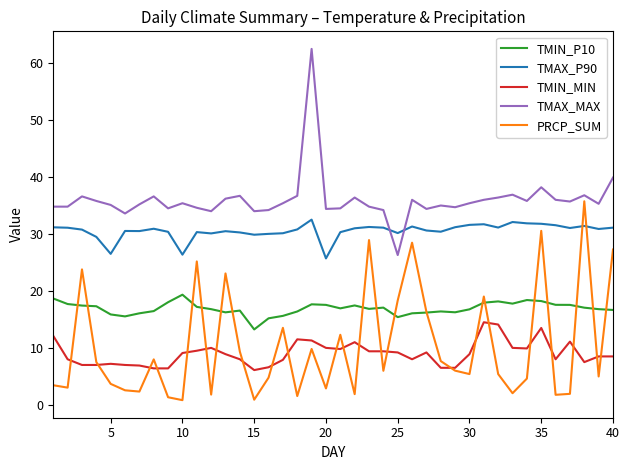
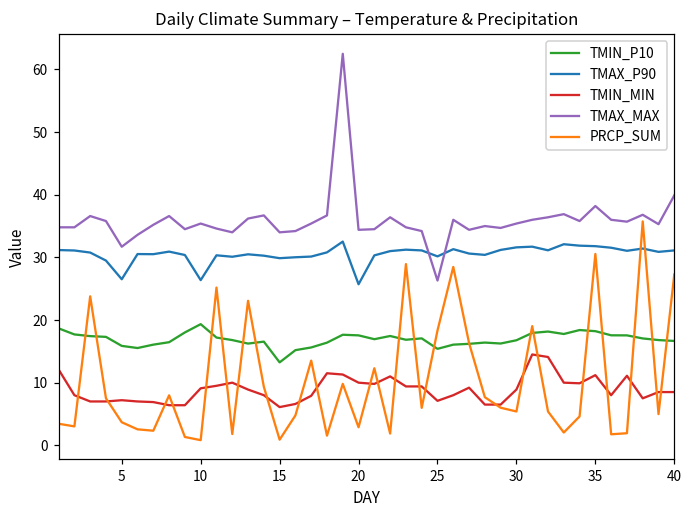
  {
    "TMIN_P10": {
      "5": 16,
      "10": 19,
      "15": 13,
      "20": 18,
      "25": 15,
      "30": 17,
      "35": 18,
      "40": 17
    },
    "TMAX_P90": {
      "5": 27,
      "10": 26,
      "15": 30,
      "20": 26,
      "25": 30,
      "30": 32,
      "35": 32,
      "40": 31
    },
    "TMIN_MIN": {
      "5": 7,
      "10": 9,
      "15": 6,
      "20": 10,
-     "25": 9,
+     "25": 7,
      "30": 9,
-     "35": 14,
+     "35": 11,
      "40": 9
    },
    "TMAX_MAX": {
-     "5": 35,
+     "5": 32,
      "10": 35,
      "15": 34,
      "20": 34,
      "25": 26,
      "30": 35,
      "35": 38,
      "40": 40
    },
    "PRCP_SUM": {
      "5": 4,
      "10": 1,
      "15": 1,
      "20": 3,
      "25": 18,
      "30": 5,
      "35": 31,
      "40": 27
    }
  }
